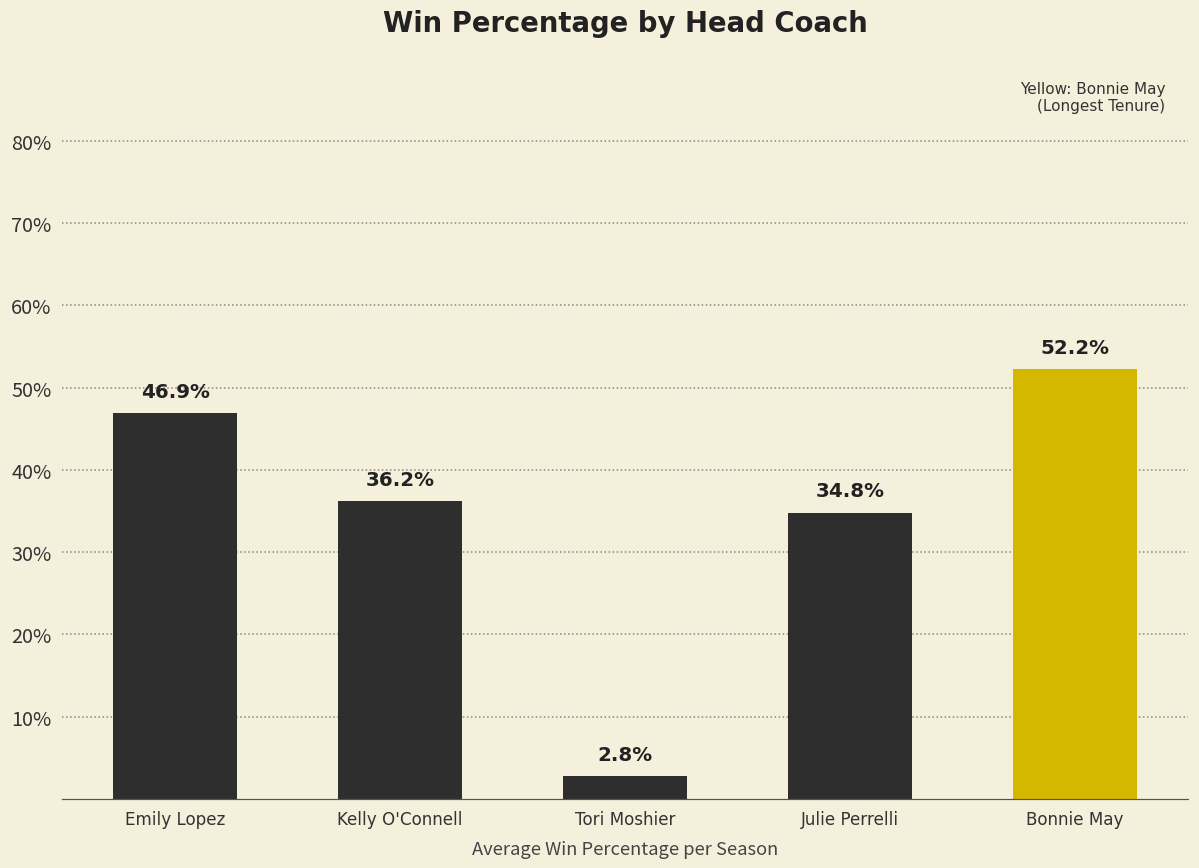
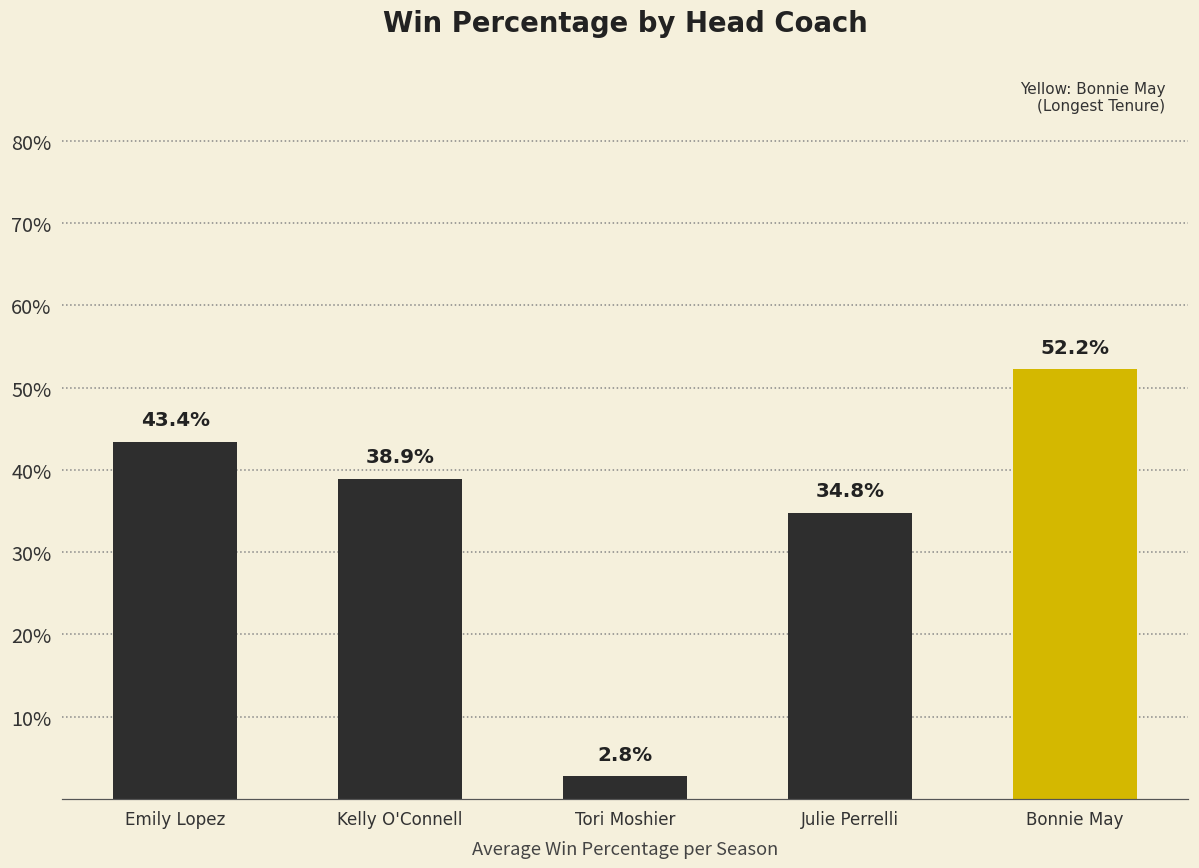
  {
-   "Emily Lopez": "46.9%",
-   "Kelly O'Connell": "36.2%",
+   "Emily Lopez": "43.4%",
+   "Kelly O'Connell": "38.9%",
    "Tori Moshier": "2.8%",
    "Julie Perrelli": "34.8%",
    "Bonnie May": "52.2%"
  }
